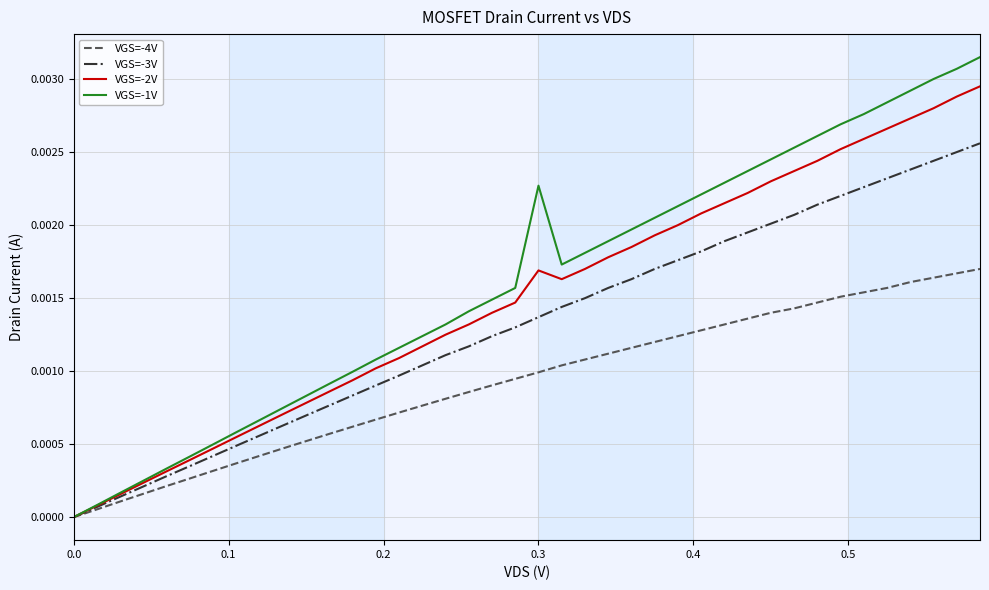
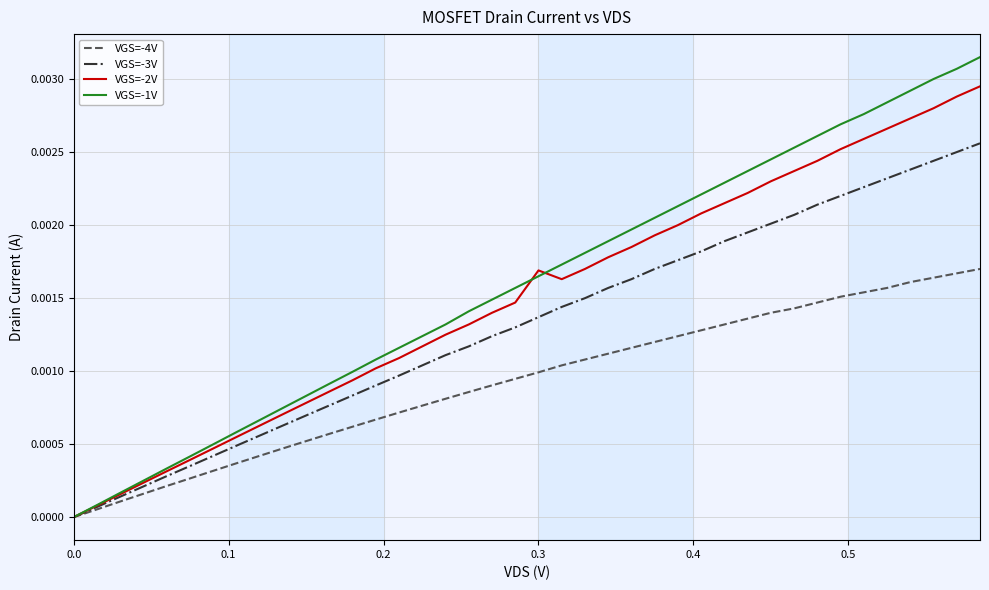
  {
    "VGS=-2V": {
      "0.3": 0.00169
    },
    "VGS=-1V": {
-     "0.3": 0.00227
+     "0.3": 0.00165
    }
  }
